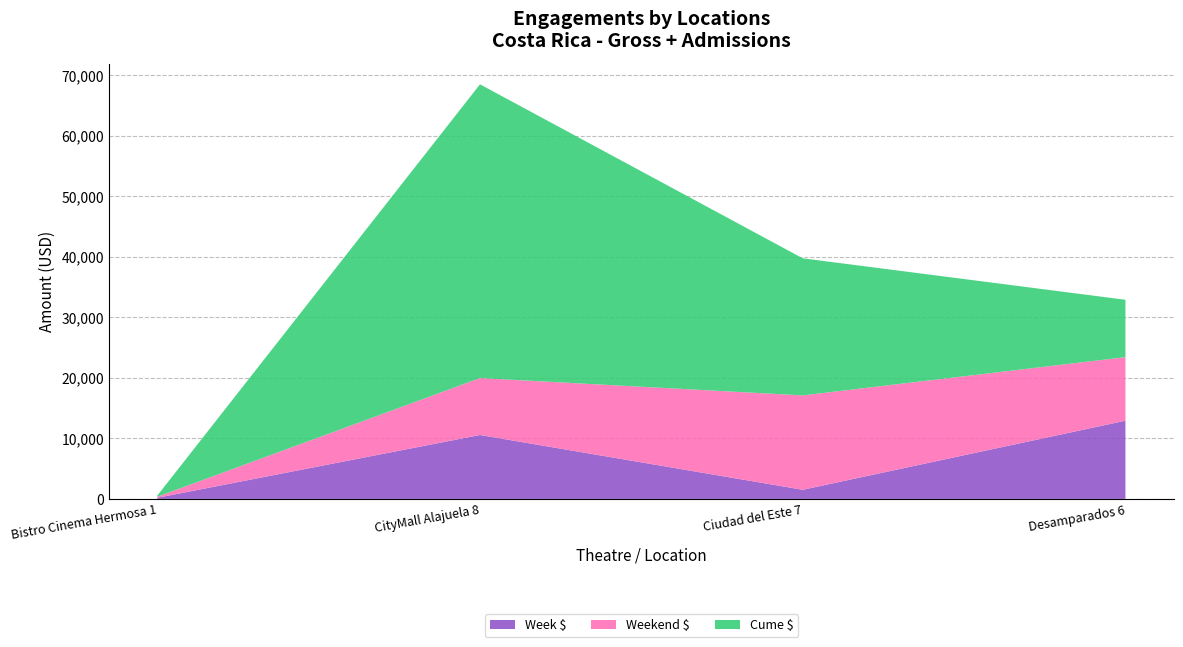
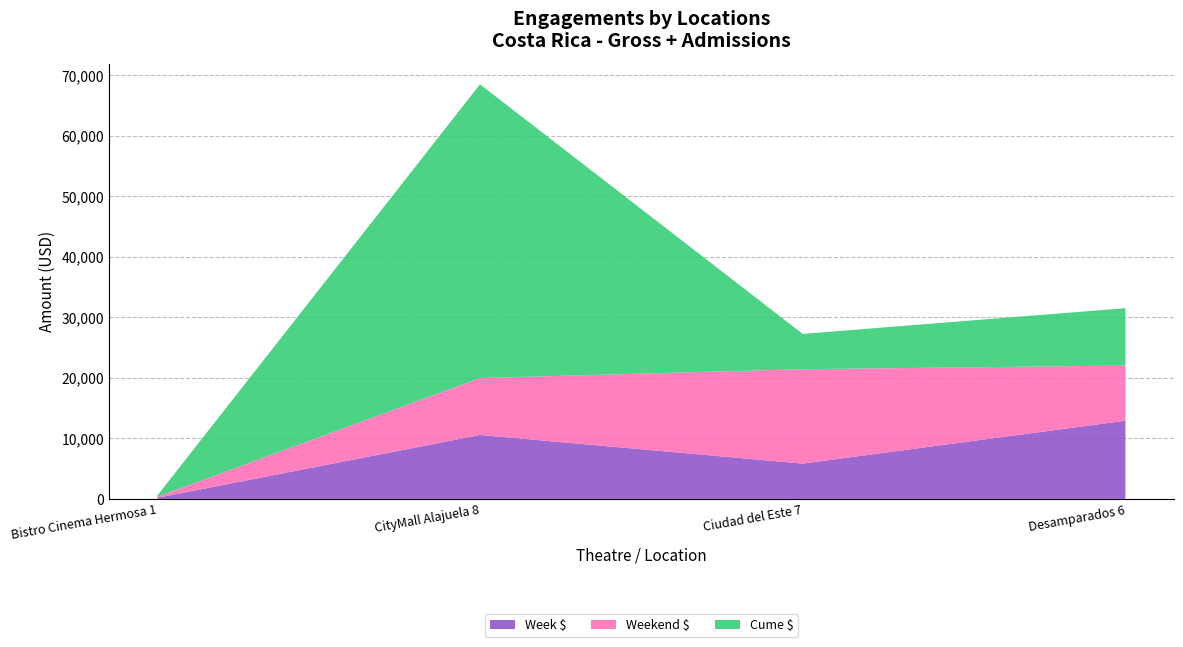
  {
    "Week $": {
      "CityMall Alajuela 8": "11,000",
-     "Ciudad del Este 7": "2,000",
+     "Ciudad del Este 7": "6,000",
      "Desamparados 6": "13,000"
    },
    "Weekend $": {
      "CityMall Alajuela 8": "9,000",
      "Ciudad del Este 7": "16,000",
-     "Desamparados 6": "11,000"
+     "Desamparados 6": "9,000"
    },
    "Cume $": {
      "CityMall Alajuela 8": "49,000",
-     "Ciudad del Este 7": "23,000",
+     "Ciudad del Este 7": "6,000",
      "Desamparados 6": "9,000"
    }
  }
